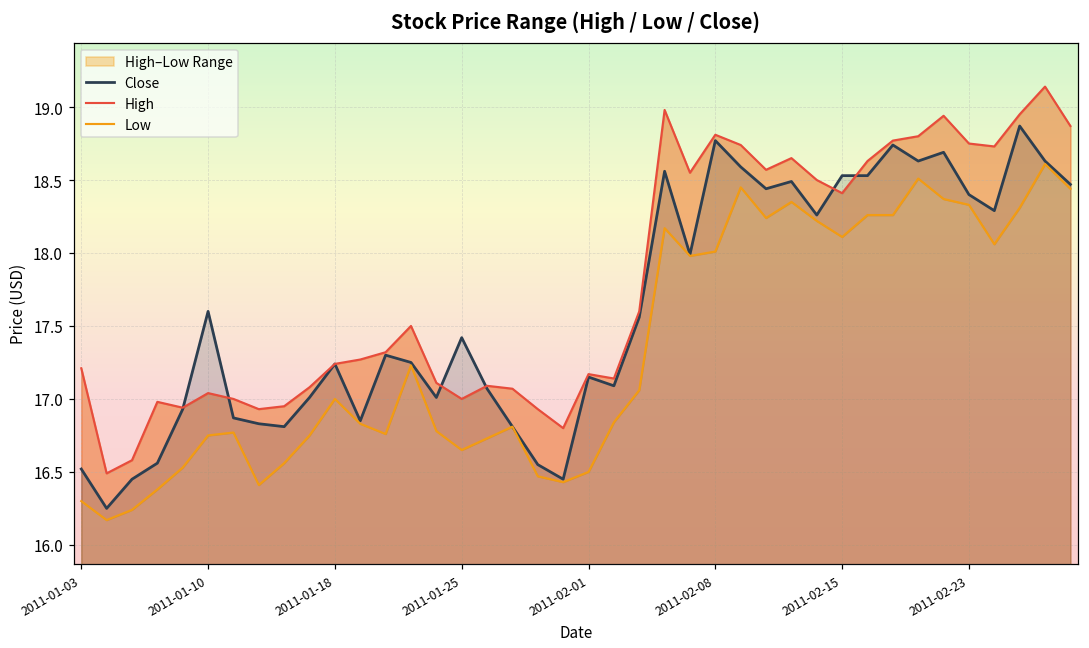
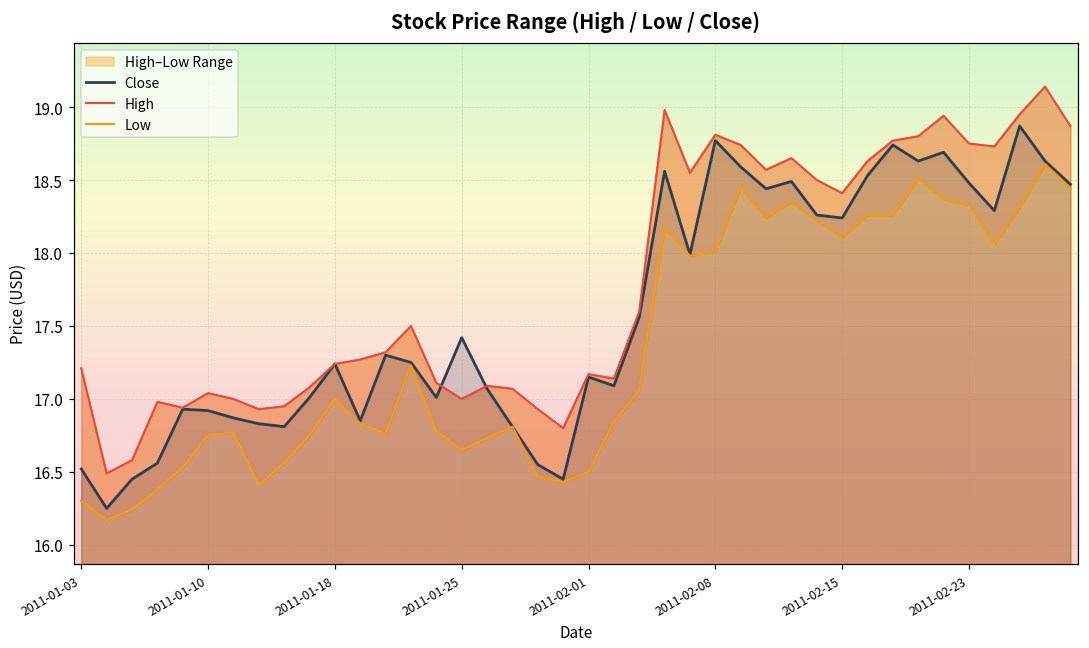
  {
    "Close": {
      "2011-01-03": 16.52,
-     "2011-01-10": 17.60,
+     "2011-01-10": 16.92,
      "2011-01-25": 17.42,
      "2011-02-01": 17.15,
      "2011-02-08": 18.77,
-     "2011-02-15": 18.53,
-     "2011-02-23": 18.40
+     "2011-02-15": 18.24,
+     "2011-02-23": 18.48
    }
  }
